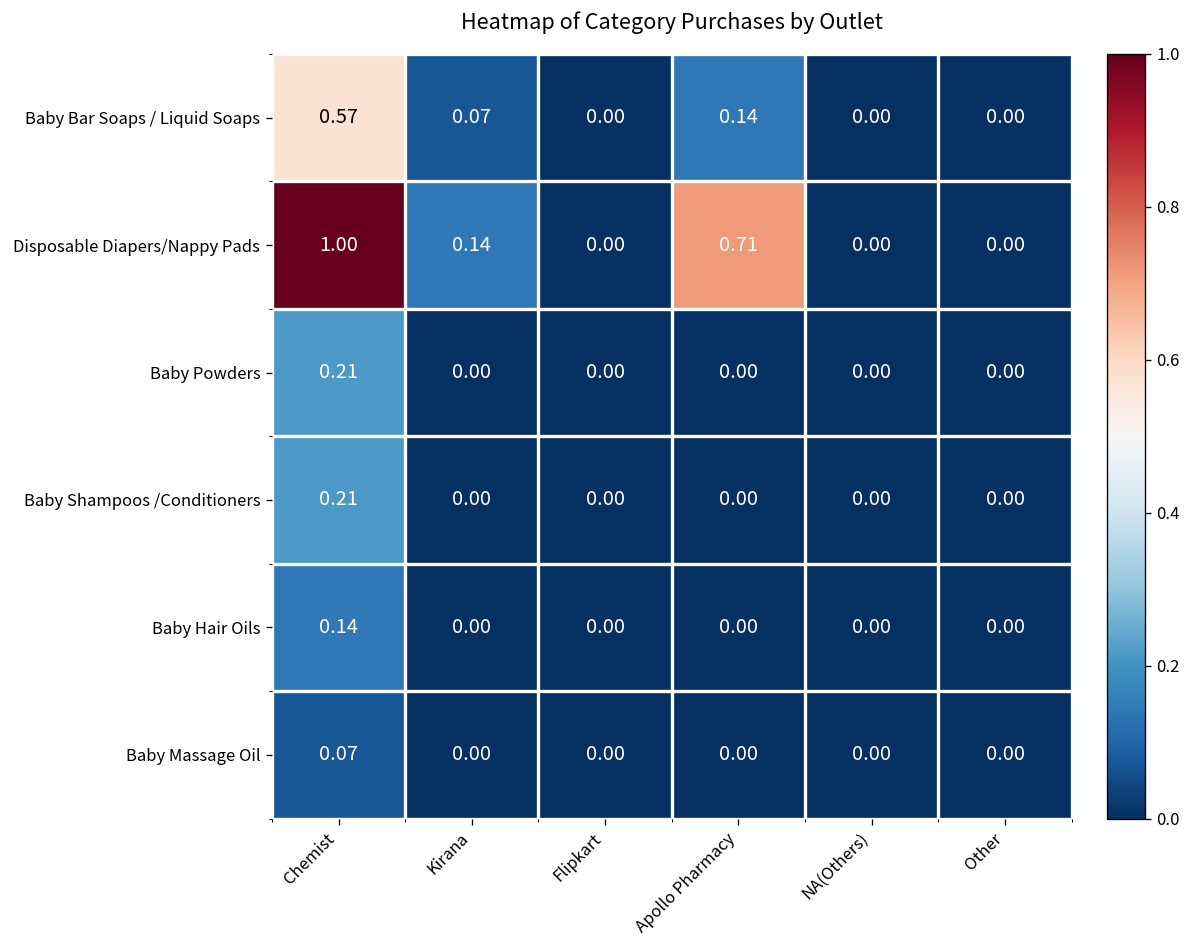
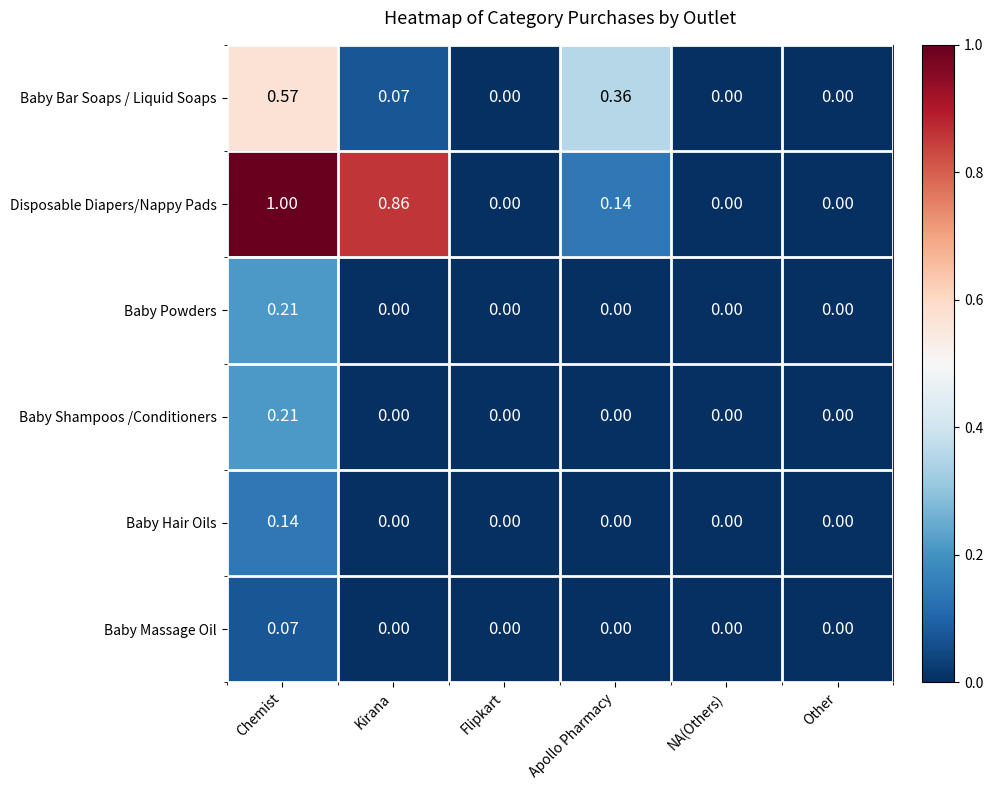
  {
    "Baby Bar Soaps / Liquid Soaps": {
      "Chemist": 0.57,
      "Kirana": 0.07,
      "Flipkart": 0.00,
-     "Apollo Pharmacy": 0.14,
+     "Apollo Pharmacy": 0.36,
      "NA(Others)": 0.00,
      "Other": 0.00
    },
    "Disposable Diapers/Nappy Pads": {
      "Chemist": 1.00,
-     "Kirana": 0.14,
+     "Kirana": 0.86,
      "Flipkart": 0.00,
-     "Apollo Pharmacy": 0.71,
+     "Apollo Pharmacy": 0.14,
      "NA(Others)": 0.00,
      "Other": 0.00
    },
    "Baby Powders": {
      "Chemist": 0.21,
      "Kirana": 0.00,
      "Flipkart": 0.00,
      "Apollo Pharmacy": 0.00,
      "NA(Others)": 0.00,
      "Other": 0.00
    },
    "Baby Shampoos /Conditioners": {
      "Chemist": 0.21,
      "Kirana": 0.00,
      "Flipkart": 0.00,
      "Apollo Pharmacy": 0.00,
      "NA(Others)": 0.00,
      "Other": 0.00
    },
    "Baby Hair Oils": {
      "Chemist": 0.14,
      "Kirana": 0.00,
      "Flipkart": 0.00,
      "Apollo Pharmacy": 0.00,
      "NA(Others)": 0.00,
      "Other": 0.00
    },
    "Baby Massage Oil": {
      "Chemist": 0.07,
      "Kirana": 0.00,
      "Flipkart": 0.00,
      "Apollo Pharmacy": 0.00,
      "NA(Others)": 0.00,
      "Other": 0.00
    }
  }
